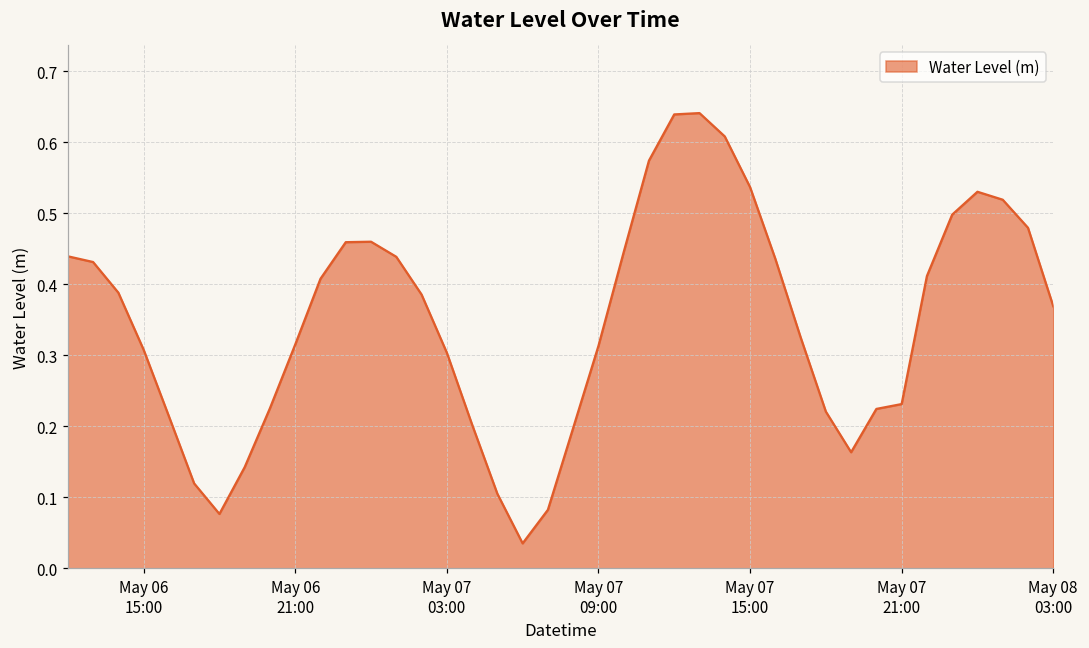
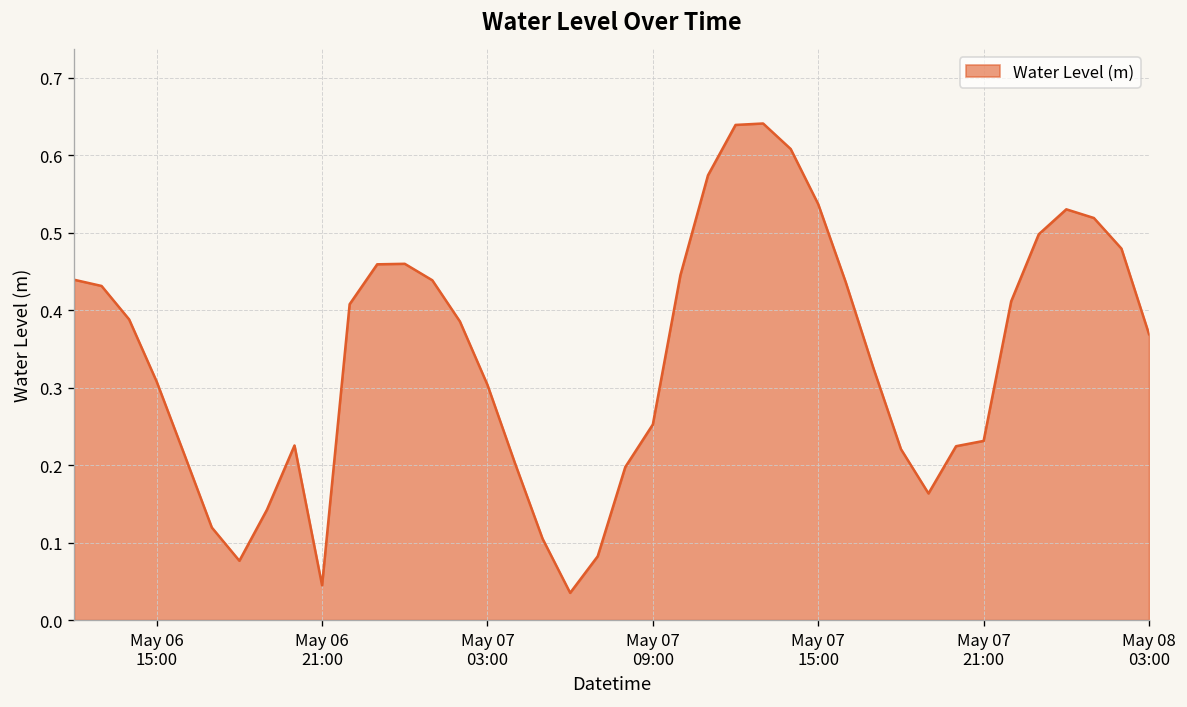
  {
    "May 06 15:00": 0.31,
-   "May 06 21:00": 0.31,
+   "May 06 21:00": 0.04,
    "May 07 03:00": 0.30,
-   "May 07 09:00": 0.31,
+   "May 07 09:00": 0.25,
    "May 07 15:00": 0.54,
    "May 07 21:00": 0.23,
    "May 08 03:00": 0.37
  }
